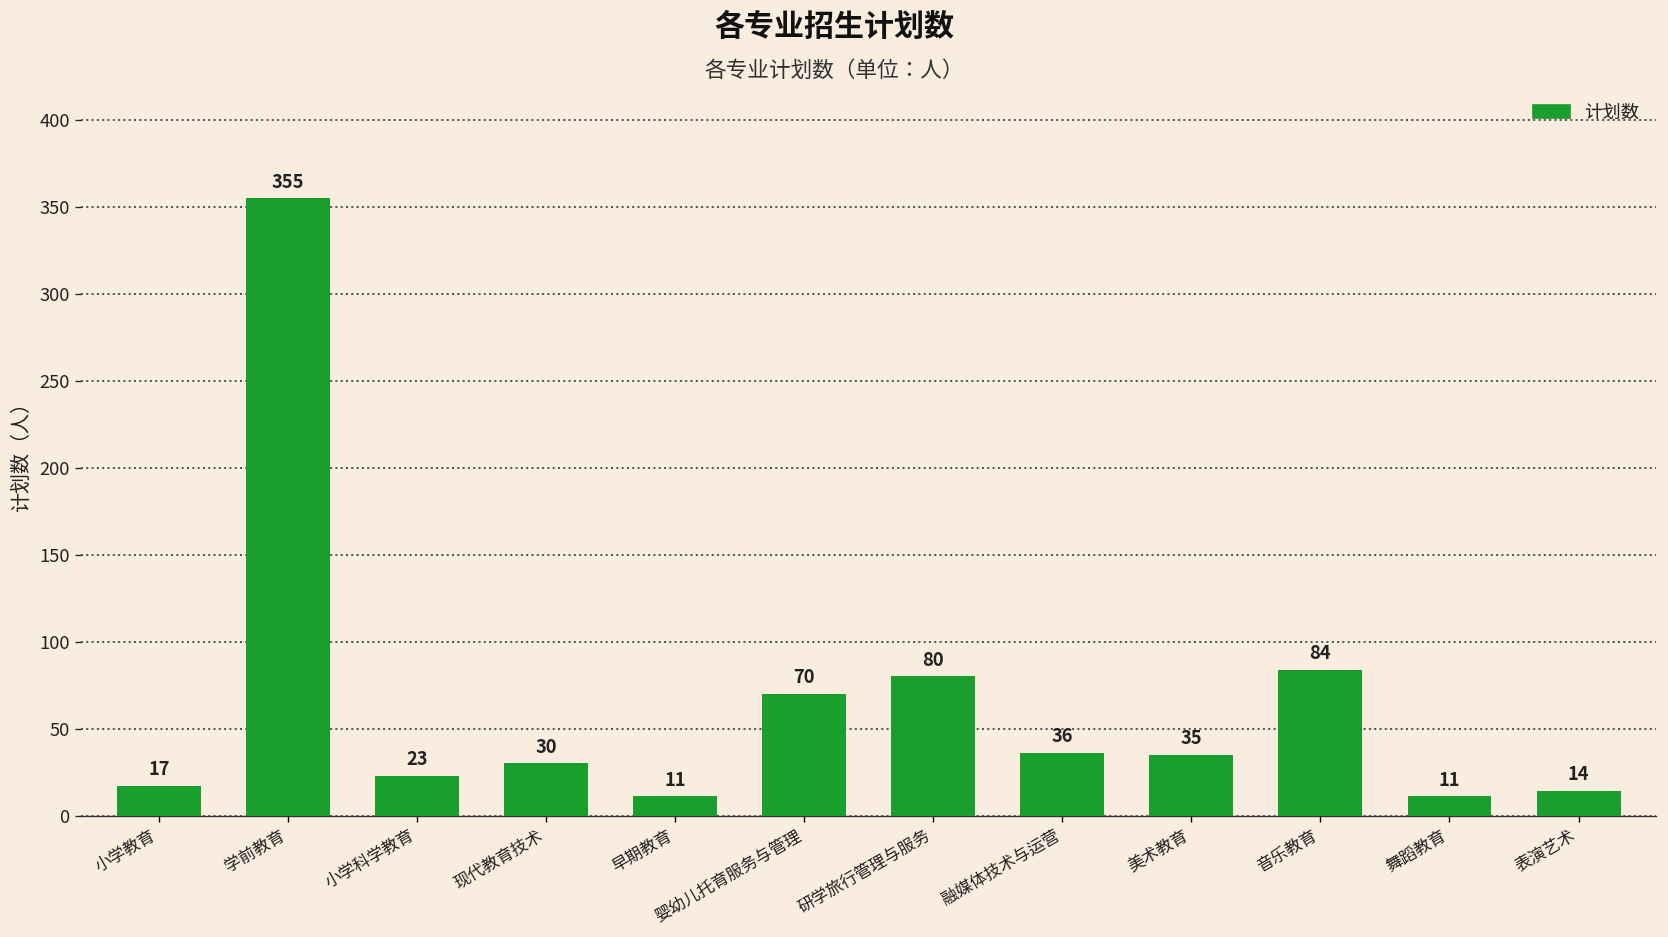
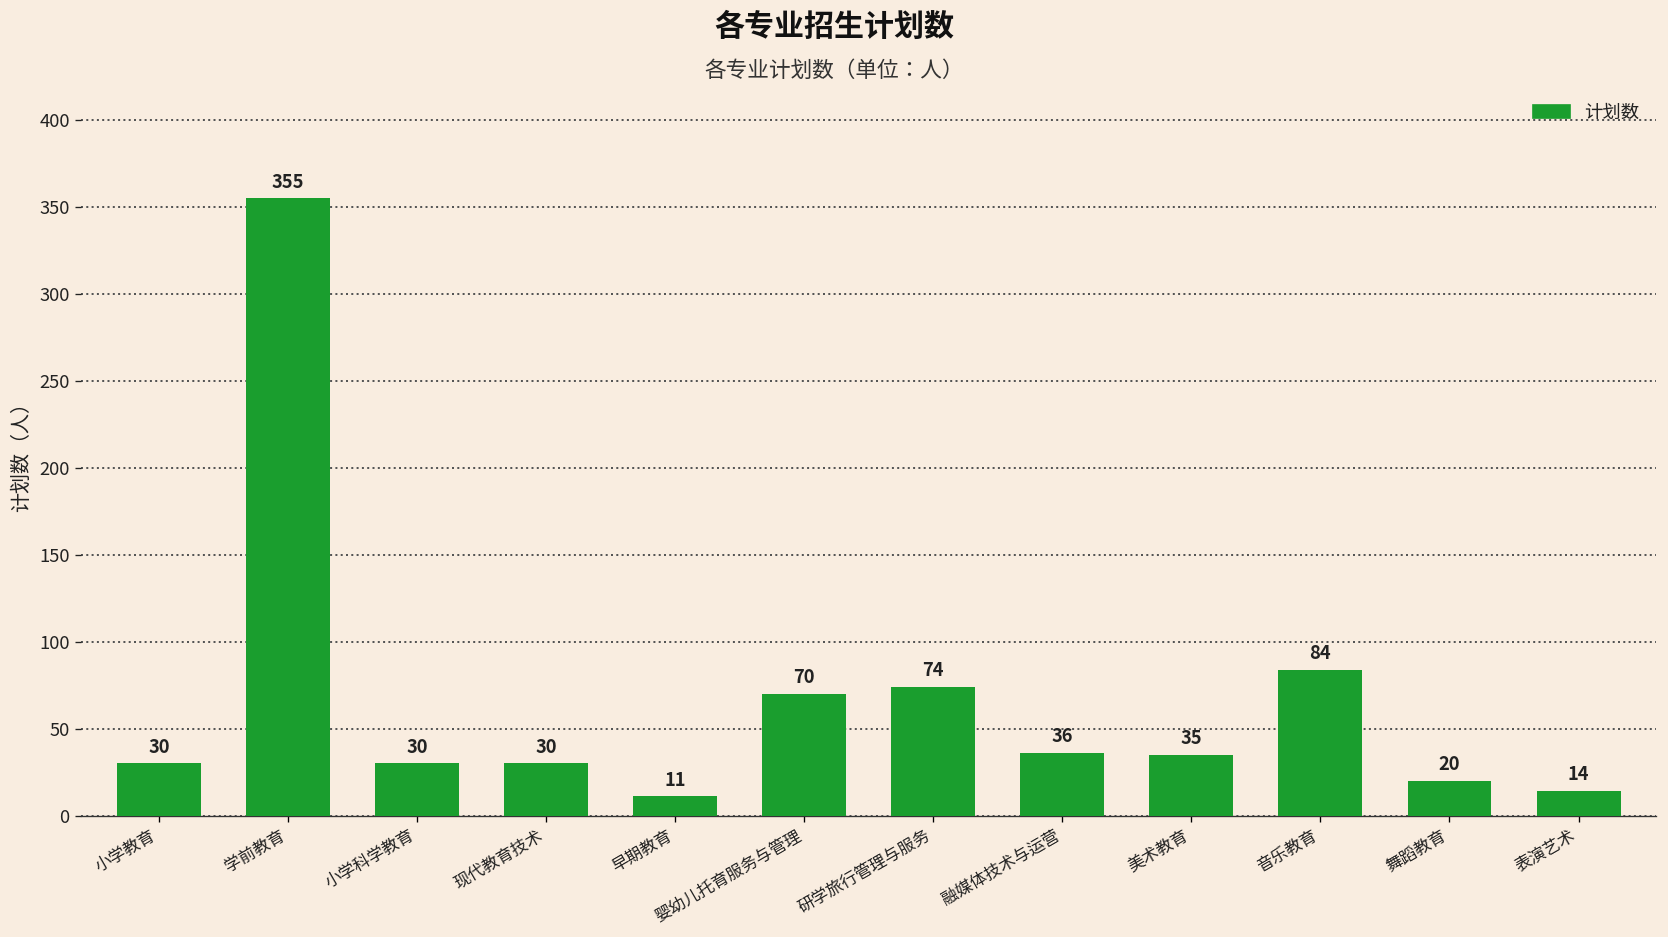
  {
-   "小学教育": 17,
+   "小学教育": 30,
    "学前教育": 355,
-   "小学科学教育": 23,
+   "小学科学教育": 30,
    "现代教育技术": 30,
    "早期教育": 11,
    "婴幼儿托育服务与管理": 70,
-   "研学旅行管理与服务": 80,
+   "研学旅行管理与服务": 74,
    "融媒体技术与运营": 36,
    "美术教育": 35,
    "音乐教育": 84,
-   "舞蹈教育": 11,
+   "舞蹈教育": 20,
    "表演艺术": 14
  }
